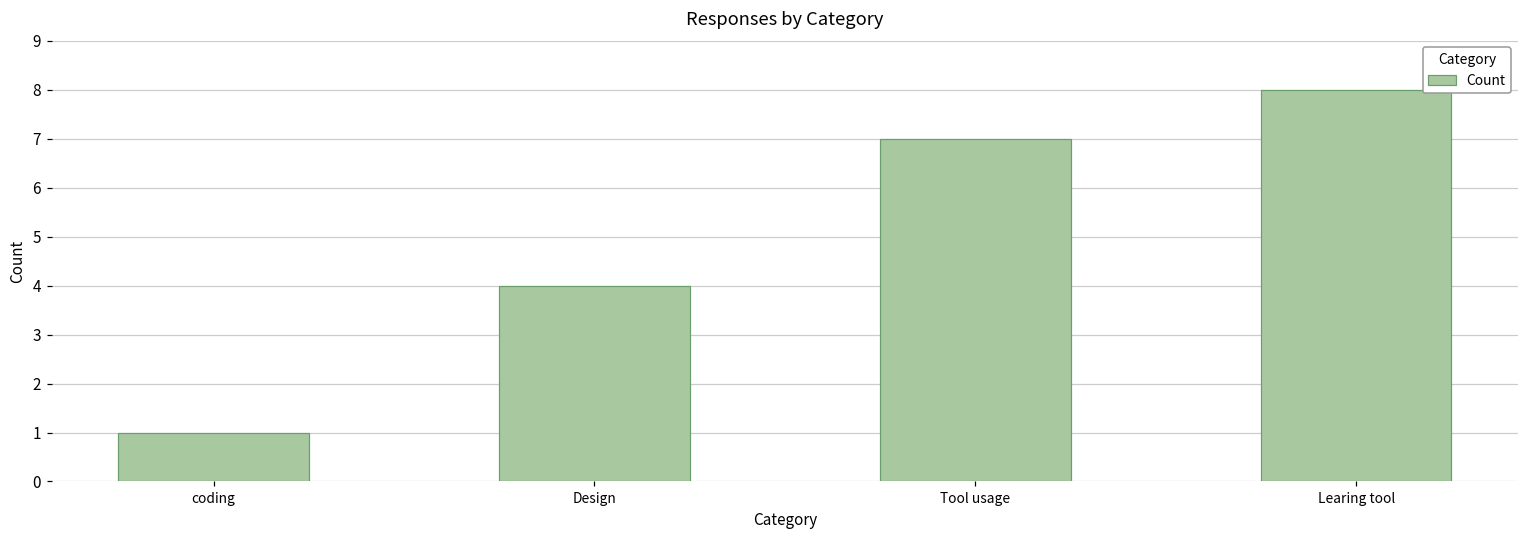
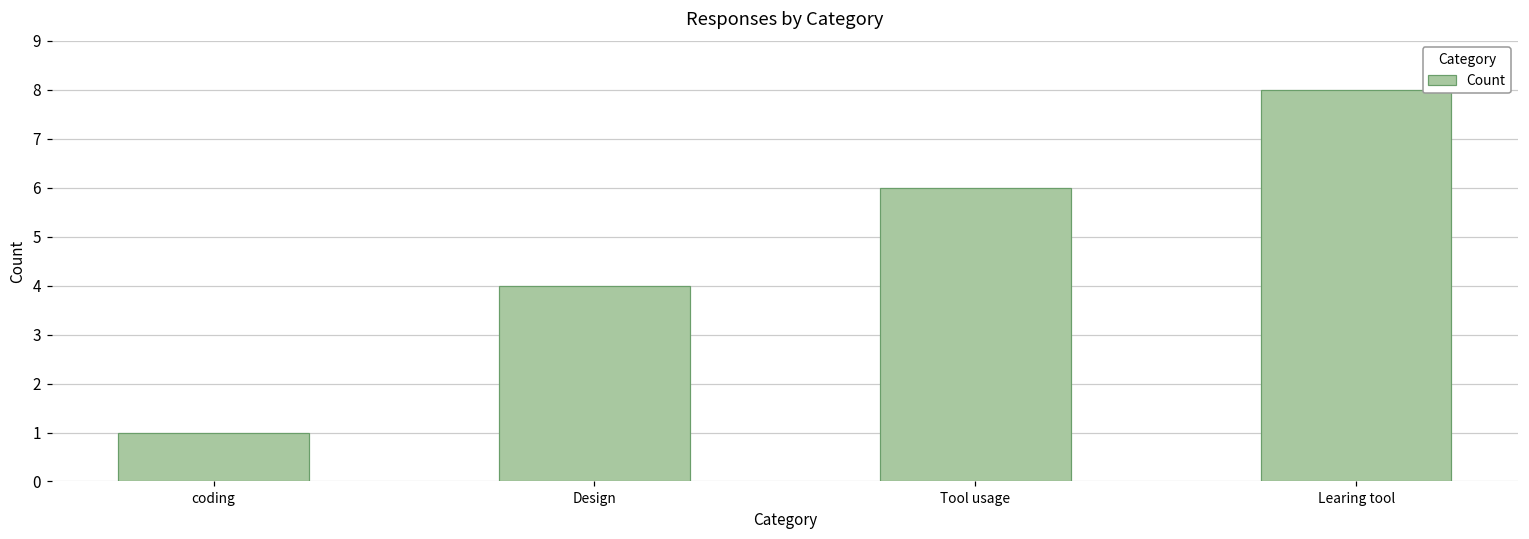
  {
    "coding": 1,
    "Design": 4,
-   "Tool usage": 7,
+   "Tool usage": 6,
    "Learing tool": 8
  }
